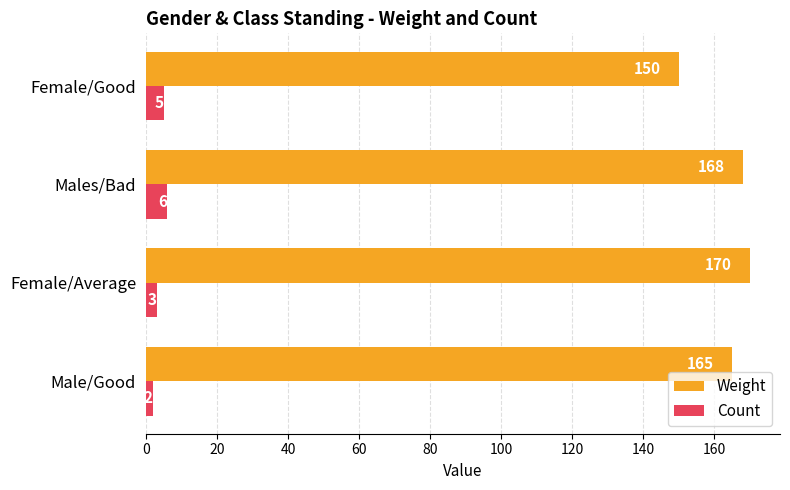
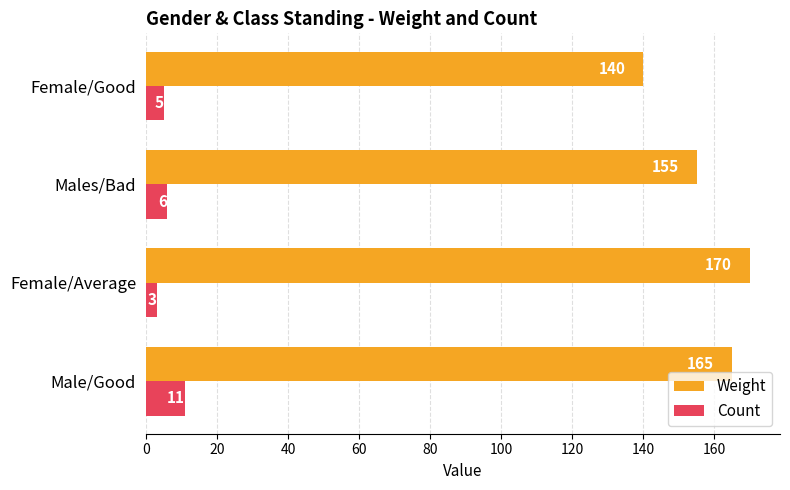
  {
    "Weight": {
-     "Female/Good": 150,
-     "Males/Bad": 168,
+     "Female/Good": 140,
+     "Males/Bad": 155,
      "Female/Average": 170,
      "Male/Good": 165
    },
    "Count": {
      "Female/Good": 5,
      "Males/Bad": 6,
      "Female/Average": 3,
-     "Male/Good": 2
+     "Male/Good": 11
    }
  }
